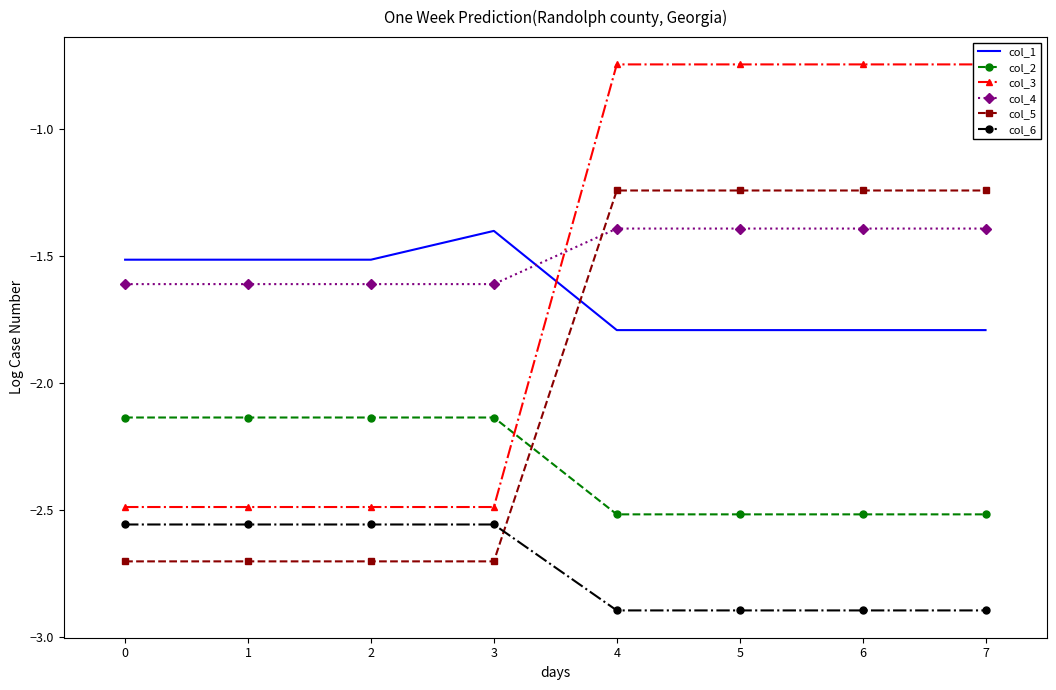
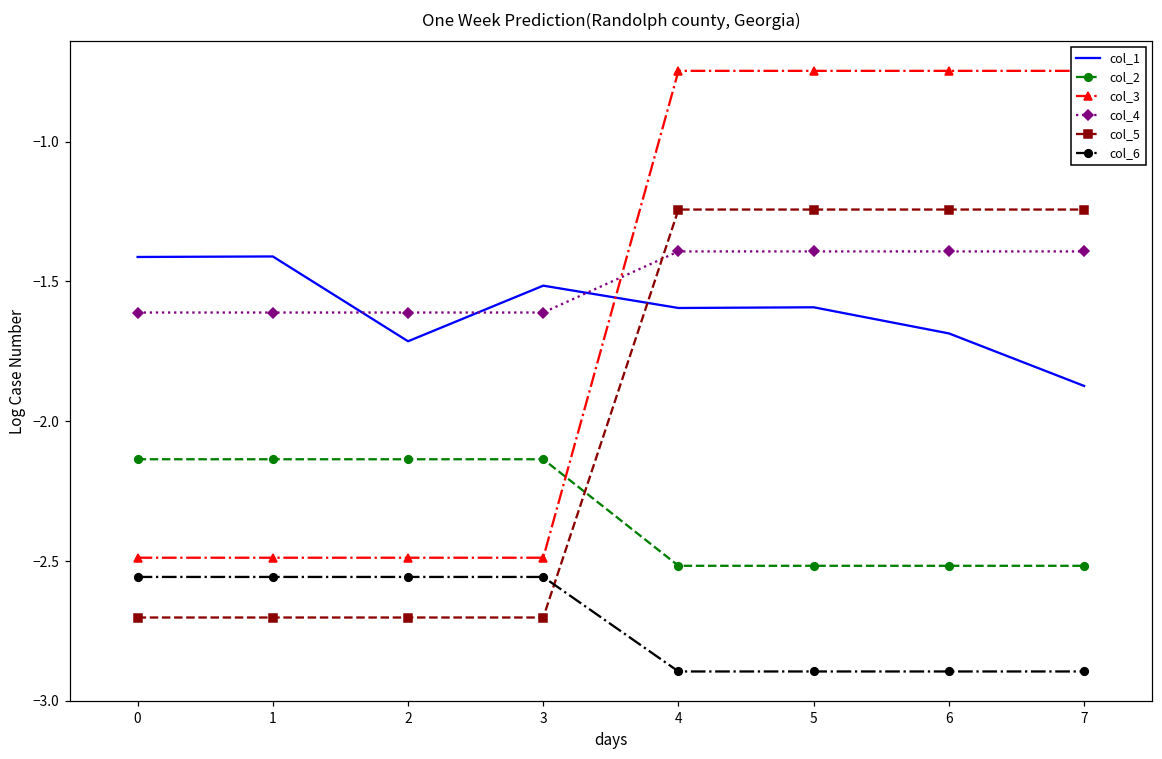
  {
    "col_1": {
-     "0": -1.52,
-     "1": -1.52,
-     "2": -1.52,
-     "3": -1.40,
-     "4": -1.79,
-     "5": -1.79,
-     "6": -1.79,
-     "7": -1.79
+     "0": -1.41,
+     "1": -1.41,
+     "2": -1.71,
+     "3": -1.52,
+     "4": -1.60,
+     "5": -1.59,
+     "6": -1.69,
+     "7": -1.87
    },
    "col_2": {
      "0": -2.14,
      "1": -2.14,
      "2": -2.14,
      "3": -2.14,
      "4": -2.52,
      "5": -2.52,
      "6": -2.52,
      "7": -2.52
    },
    "col_3": {
      "0": -2.49,
      "1": -2.49,
      "2": -2.49,
      "3": -2.49,
      "4": -0.75,
      "5": -0.75,
      "6": -0.75
    },
    "col_4": {
      "0": -1.61,
      "1": -1.61,
      "2": -1.61,
      "3": -1.61,
      "4": -1.39,
      "5": -1.39,
      "6": -1.39,
      "7": -1.39
    },
    "col_5": {
      "0": -2.70,
      "1": -2.70,
      "2": -2.70,
      "3": -2.70,
      "4": -1.24,
      "5": -1.24,
      "6": -1.24,
      "7": -1.24
    },
    "col_6": {
      "0": -2.56,
      "1": -2.56,
      "2": -2.56,
      "3": -2.56,
      "4": -2.89,
      "5": -2.89,
      "6": -2.89,
      "7": -2.89
    }
  }
